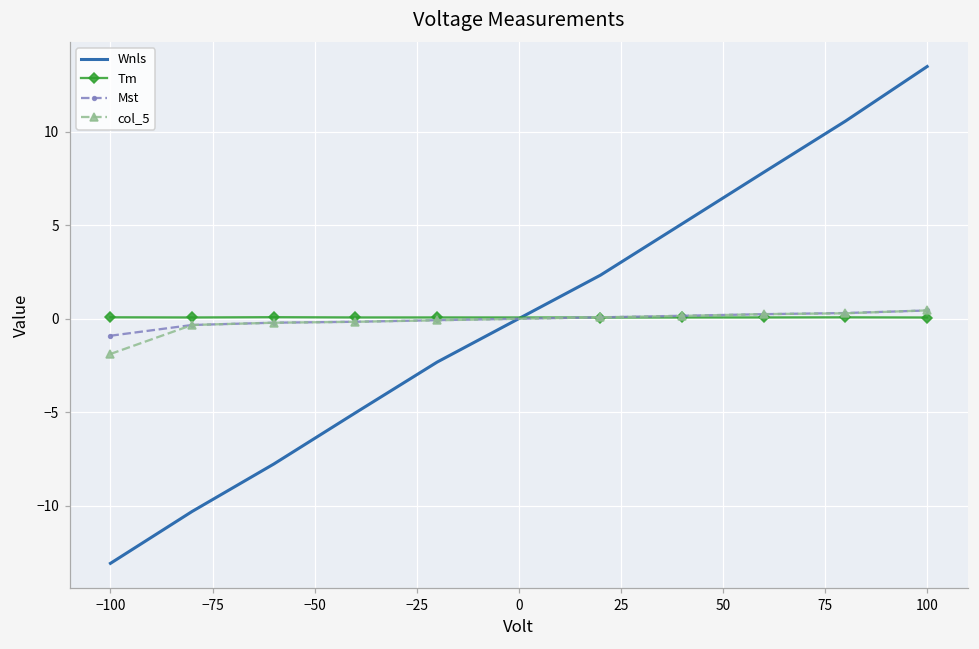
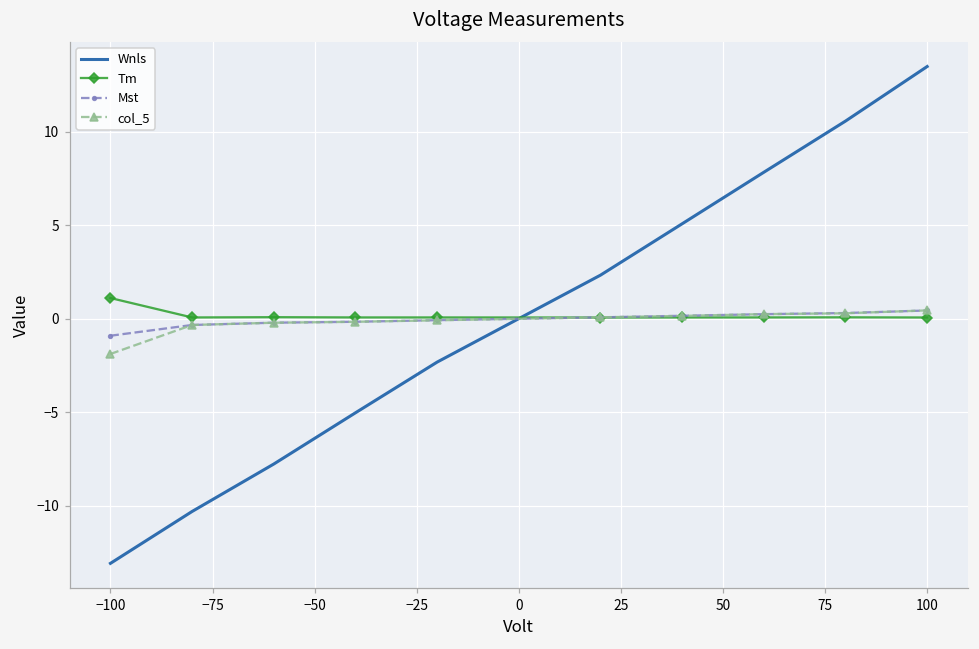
  {
    "Wnls": {
      "−100": -13.1,
      "100": 13.5
    },
    "Tm": {
-     "−100": 0.1,
+     "−100": 1.1,
      "100": 0.1
    },
    "Mst": {
      "−100": -0.9
    },
    "col_5": {
      "−100": -1.9
    }
  }
